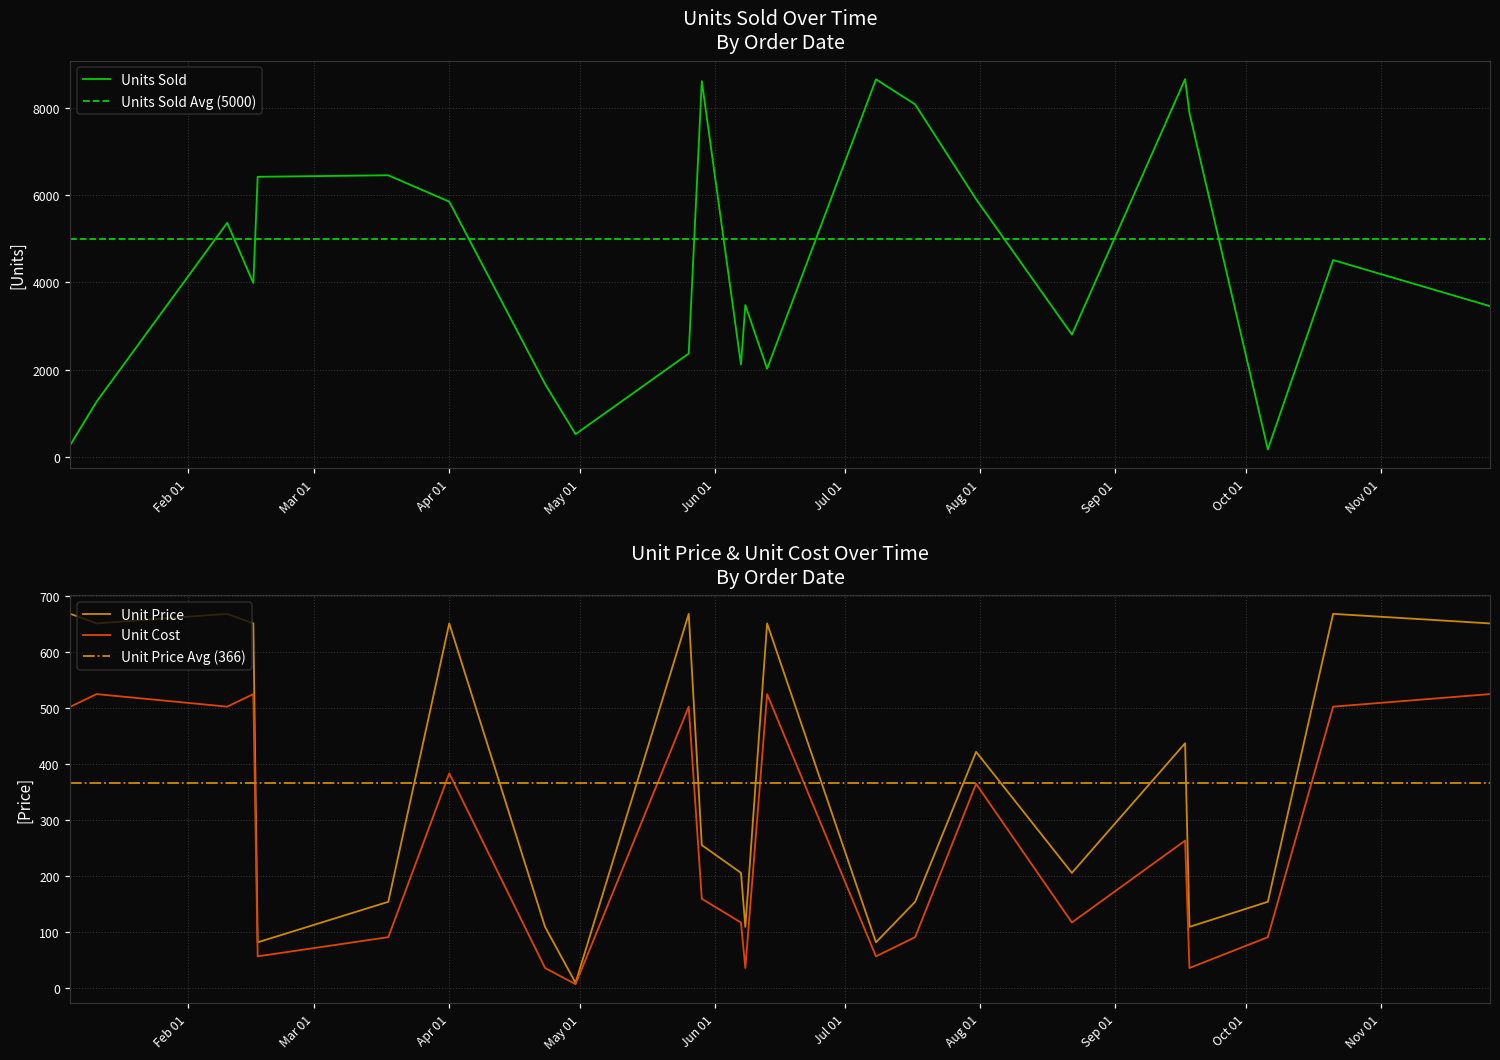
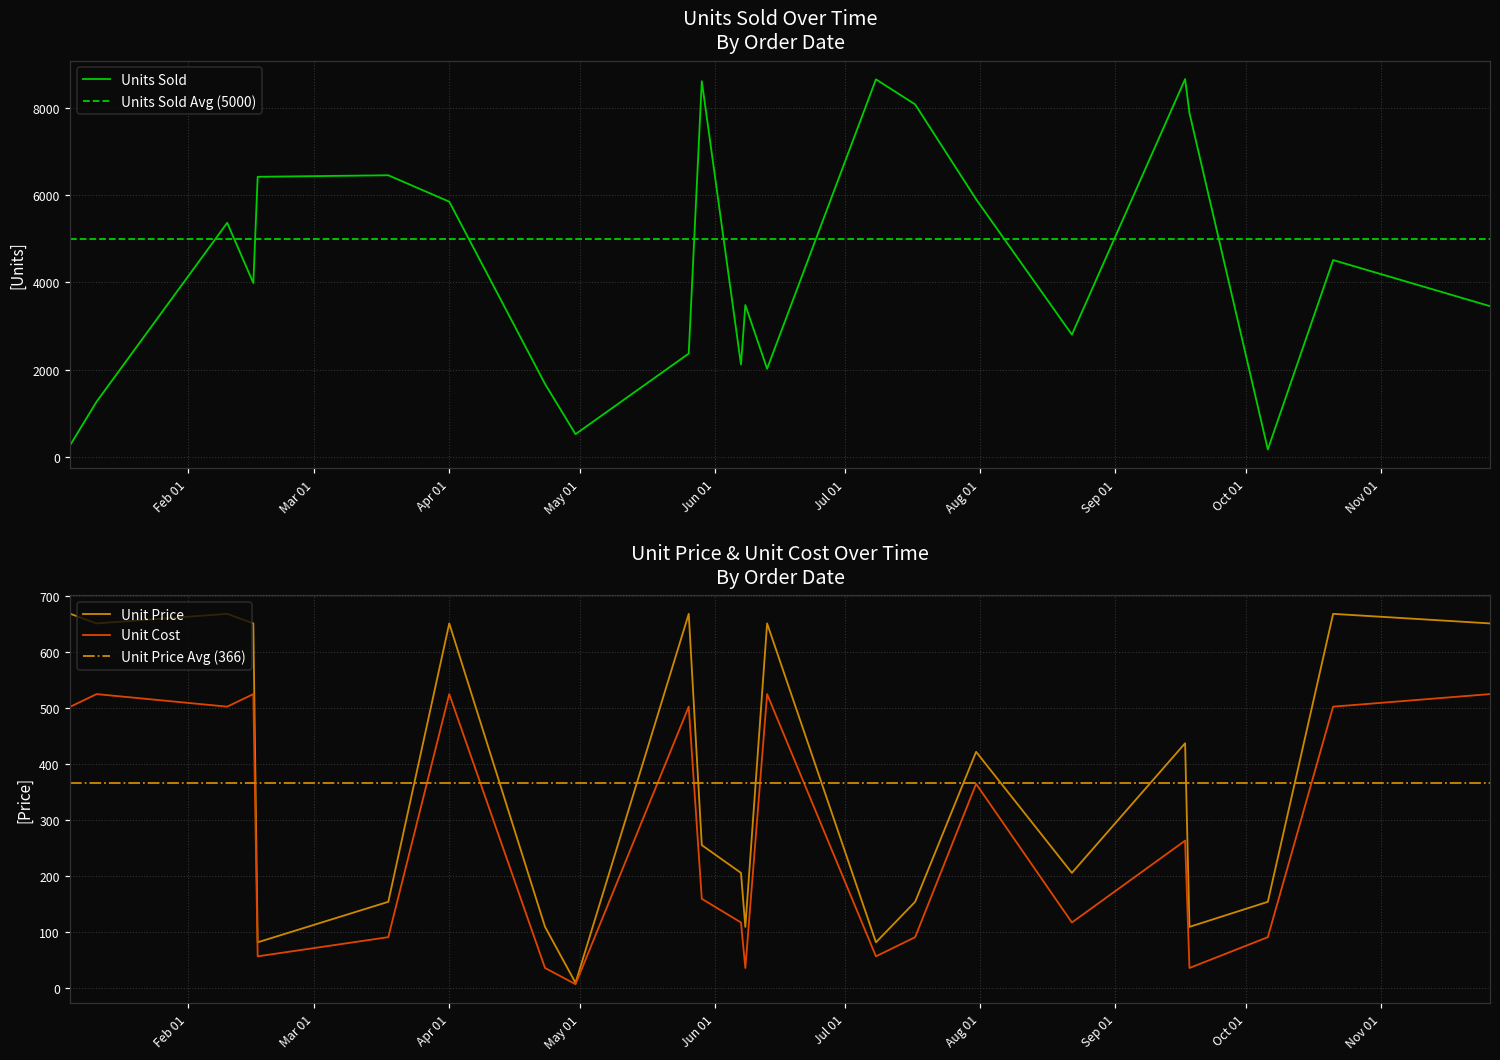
  {
    "Units Sold Over Time By Order Date": {
      "Apr 01": 5900
    },
    "Unit Price & Unit Cost Over Time By Order Date": {
      "Unit Price": {
        "Apr 01": 650
      },
      "Unit Cost": {
-       "Apr 01": 380
+       "Apr 01": 520
      }
    }
  }
